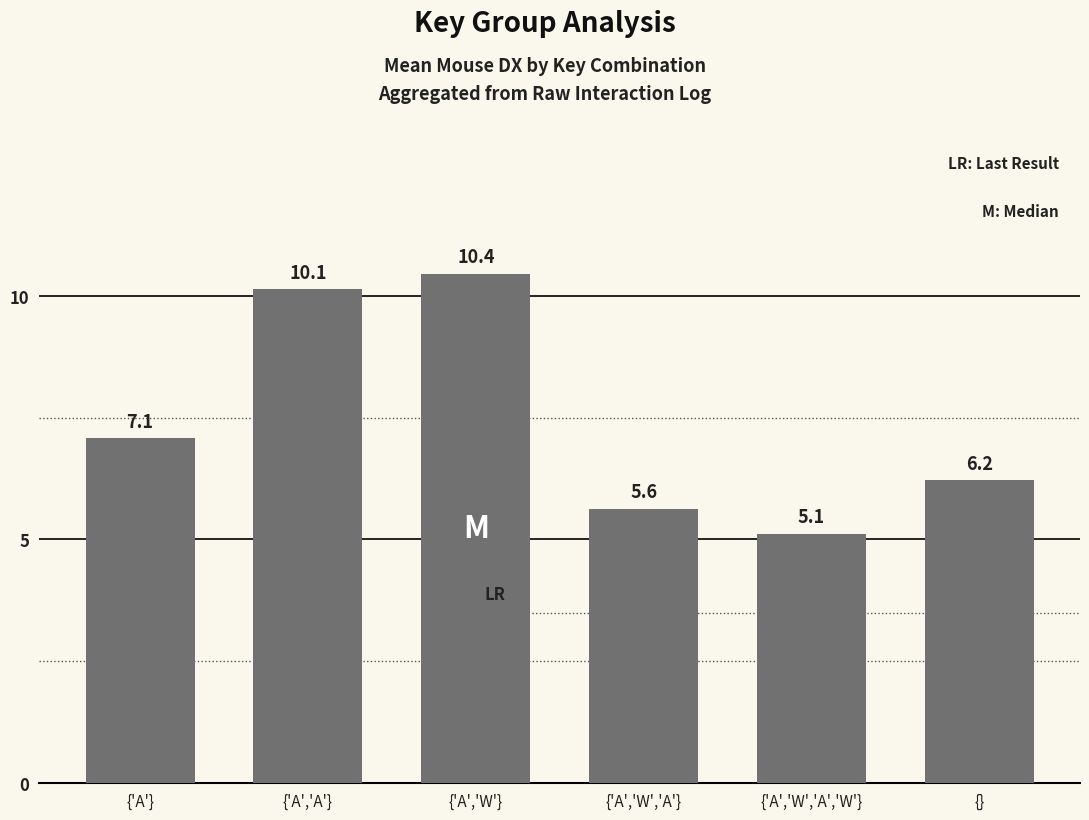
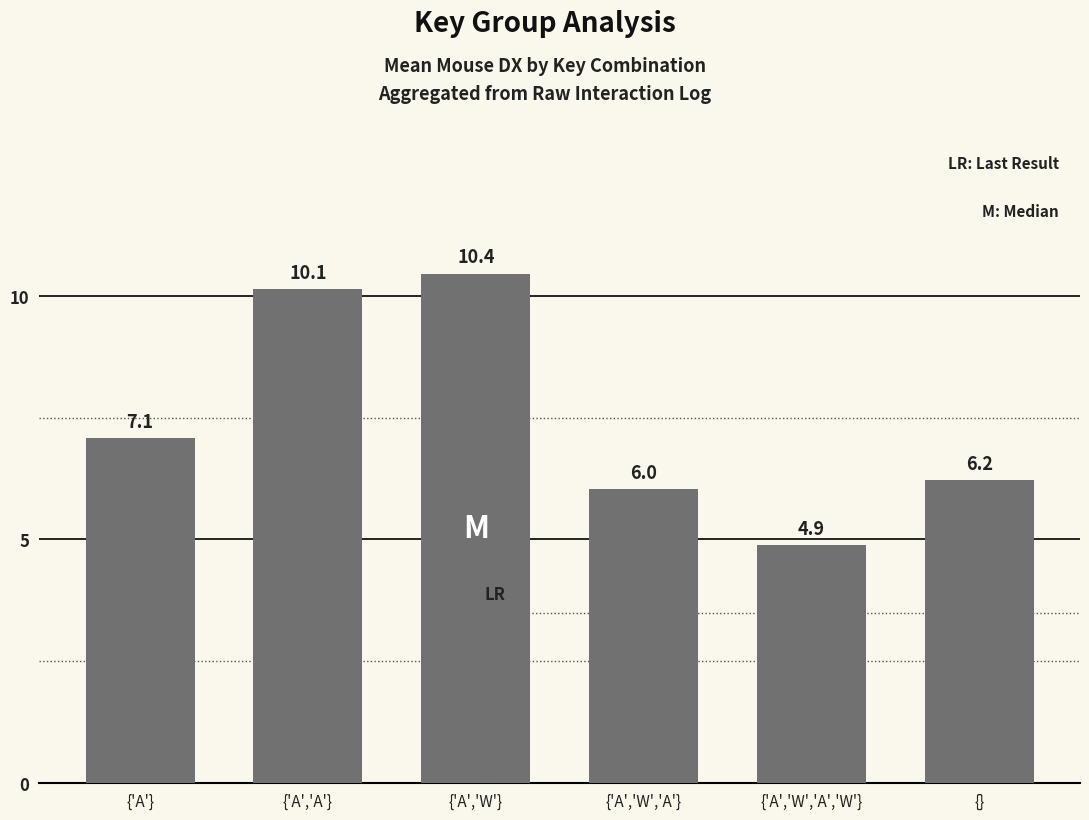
  {
    "{'A'}": 7.1,
    "{'A','A'}": 10.1,
    "{'A','W'}": 10.4,
-   "{'A','W','A'}": 5.6,
-   "{'A','W','A','W'}": 5.1,
+   "{'A','W','A'}": 6.0,
+   "{'A','W','A','W'}": 4.9,
    "{}": 6.2
  }
